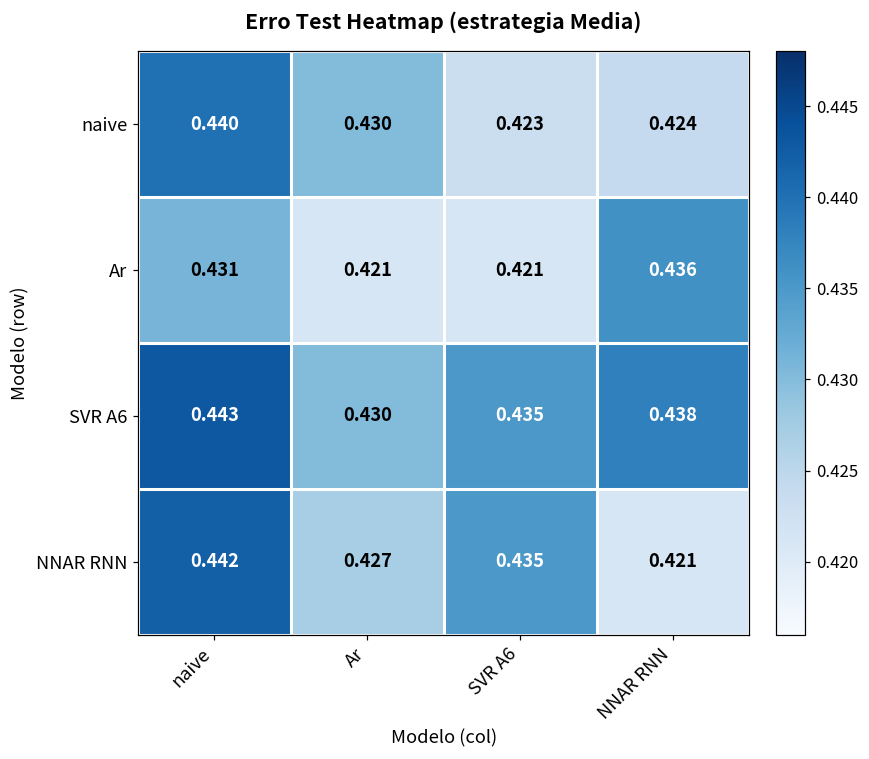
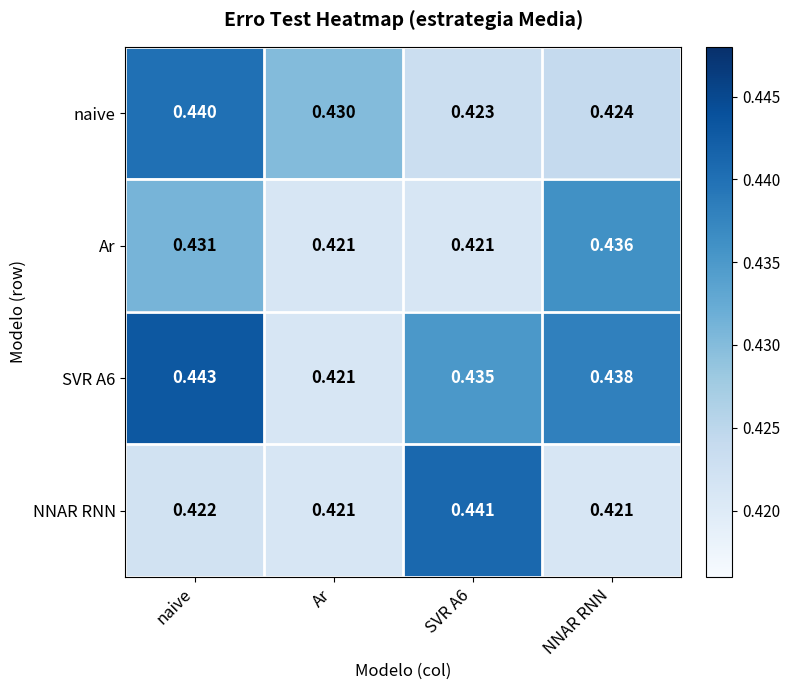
  {
    "naive": {
      "naive": 0.440,
      "Ar": 0.430,
      "SVR A6": 0.423,
      "NNAR RNN": 0.424
    },
    "Ar": {
      "naive": 0.431,
      "Ar": 0.421,
      "SVR A6": 0.421,
      "NNAR RNN": 0.436
    },
    "SVR A6": {
      "naive": 0.443,
-     "Ar": 0.430,
+     "Ar": 0.421,
      "SVR A6": 0.435,
      "NNAR RNN": 0.438
    },
    "NNAR RNN": {
-     "naive": 0.442,
-     "Ar": 0.427,
-     "SVR A6": 0.435,
+     "naive": 0.422,
+     "Ar": 0.421,
+     "SVR A6": 0.441,
      "NNAR RNN": 0.421
    }
  }
